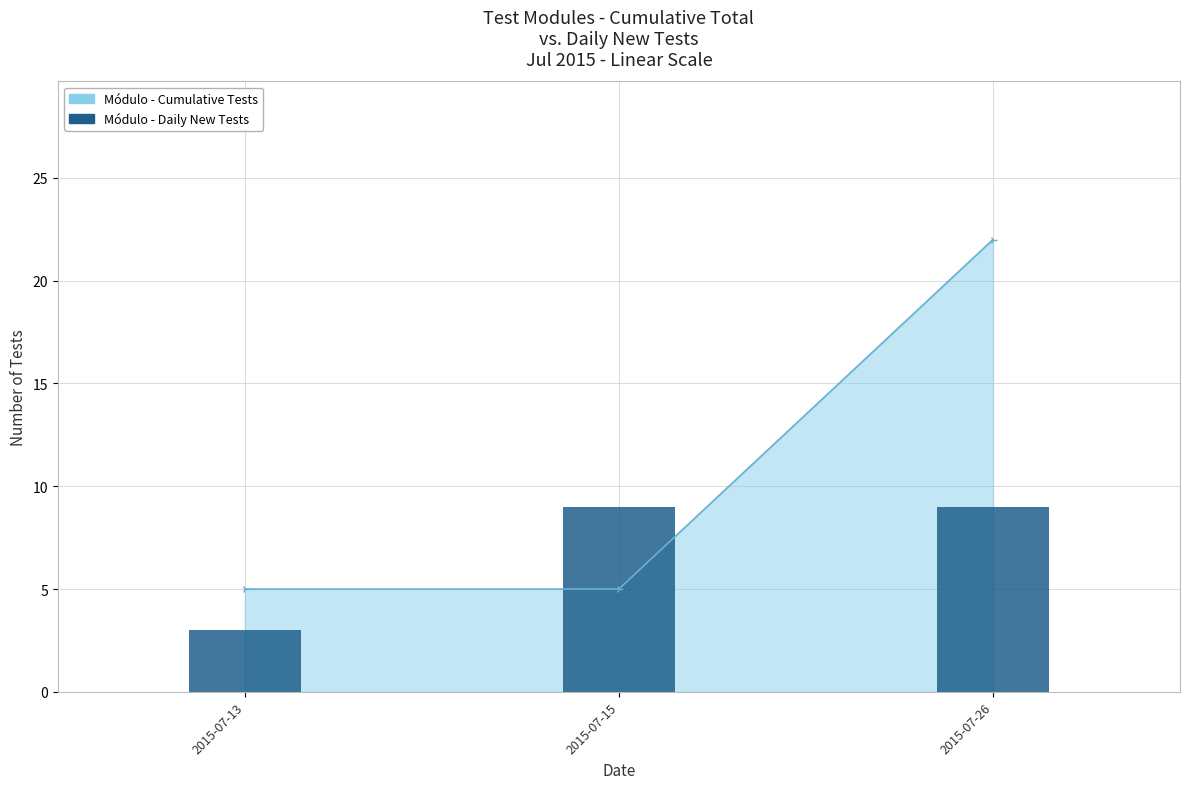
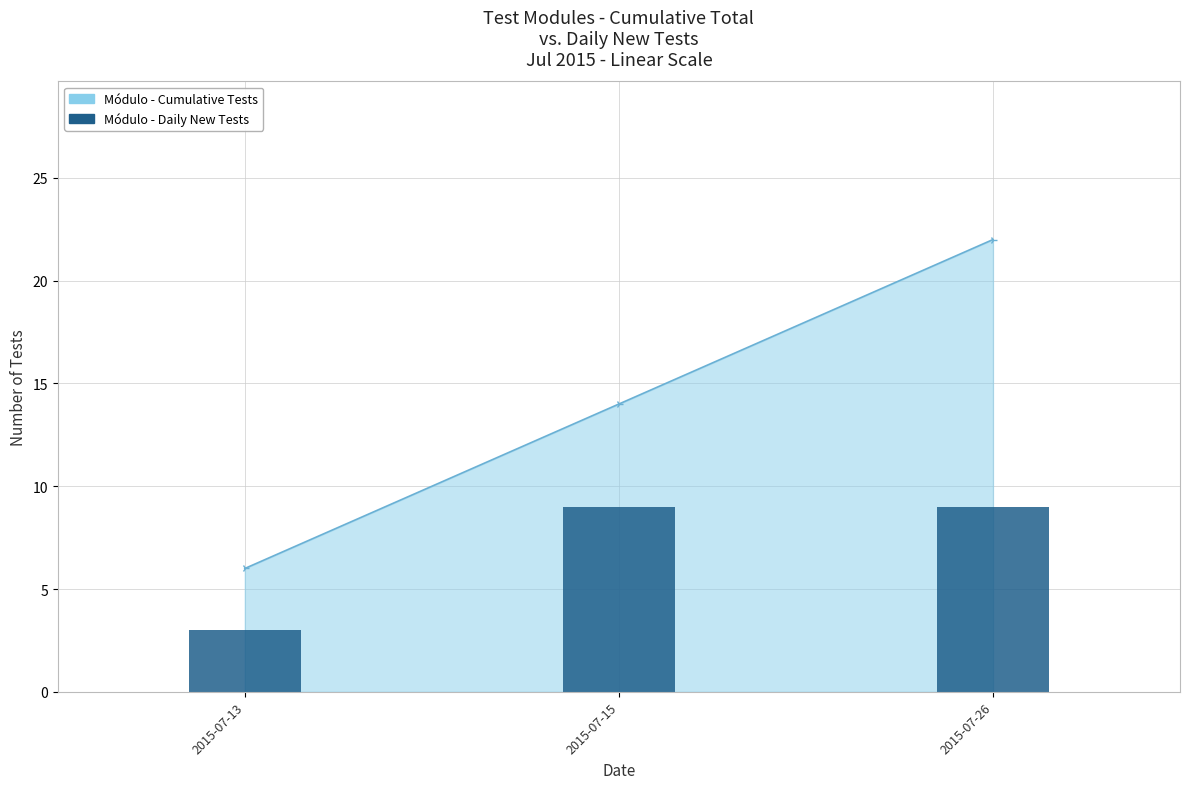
  {
    "Módulo - Cumulative Tests": {
-     "2015-07-13": 5,
-     "2015-07-15": 5,
+     "2015-07-13": 6,
+     "2015-07-15": 14,
      "2015-07-26": 22
    },
    "Módulo - Daily New Tests": {
      "2015-07-13": 3,
      "2015-07-15": 9,
      "2015-07-26": 9
    }
  }
